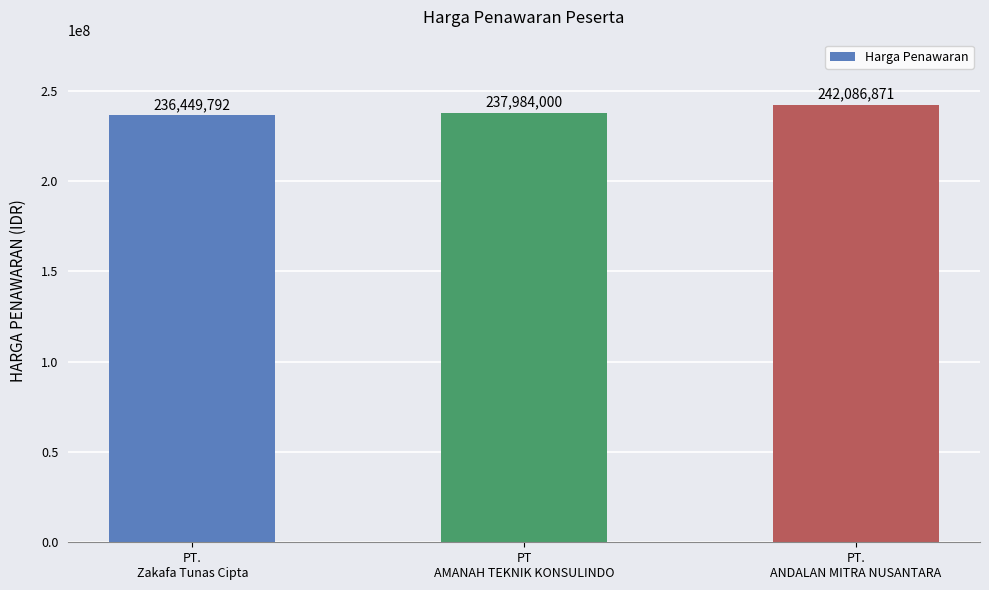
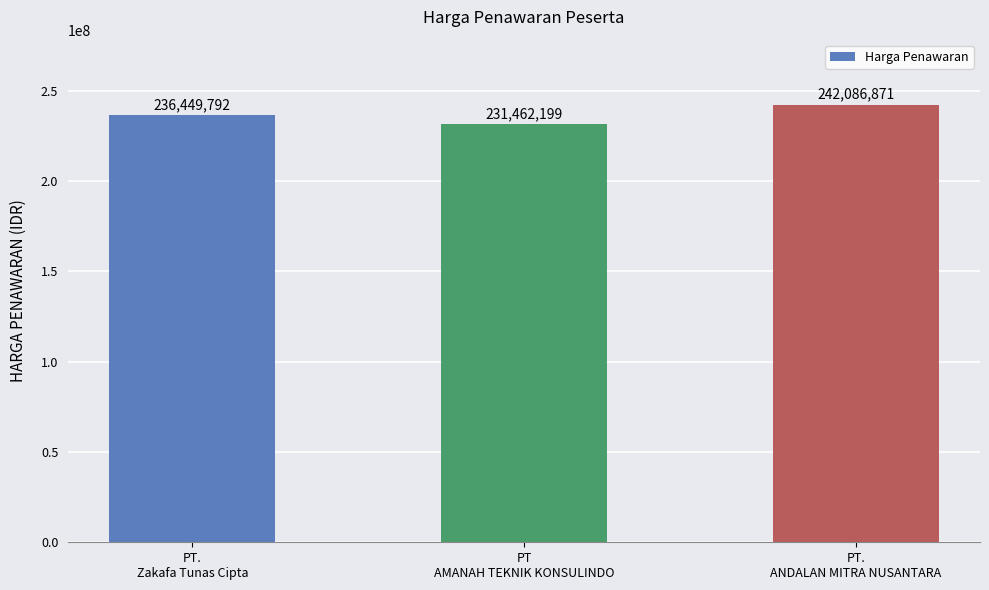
  {
    "PT. Zakafa Tunas Cipta": "236,449,792",
-   "PT AMANAH TEKNIK KONSULINDO": "237,984,000",
+   "PT AMANAH TEKNIK KONSULINDO": "231,462,199",
    "PT. ANDALAN MITRA NUSANTARA": "242,086,871"
  }
